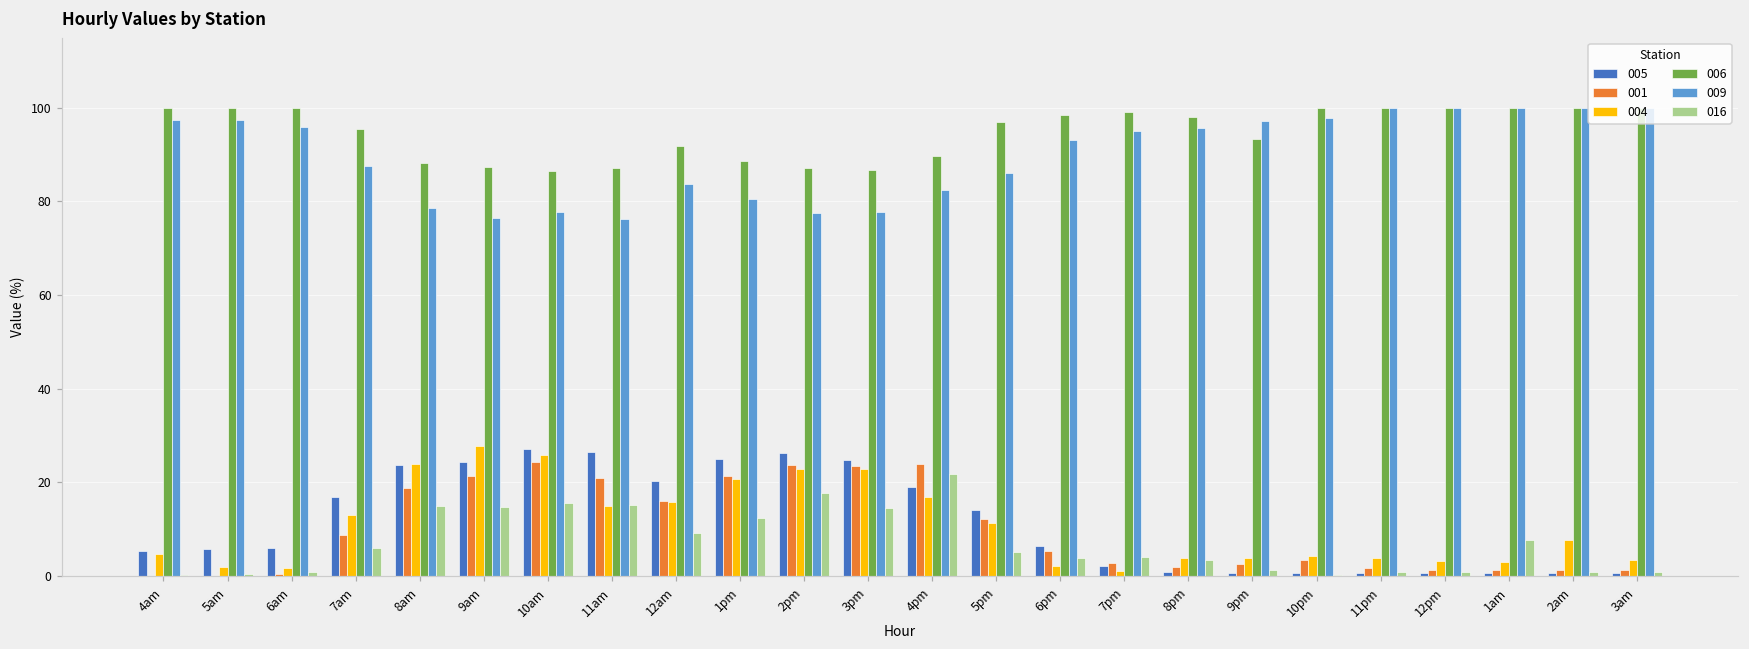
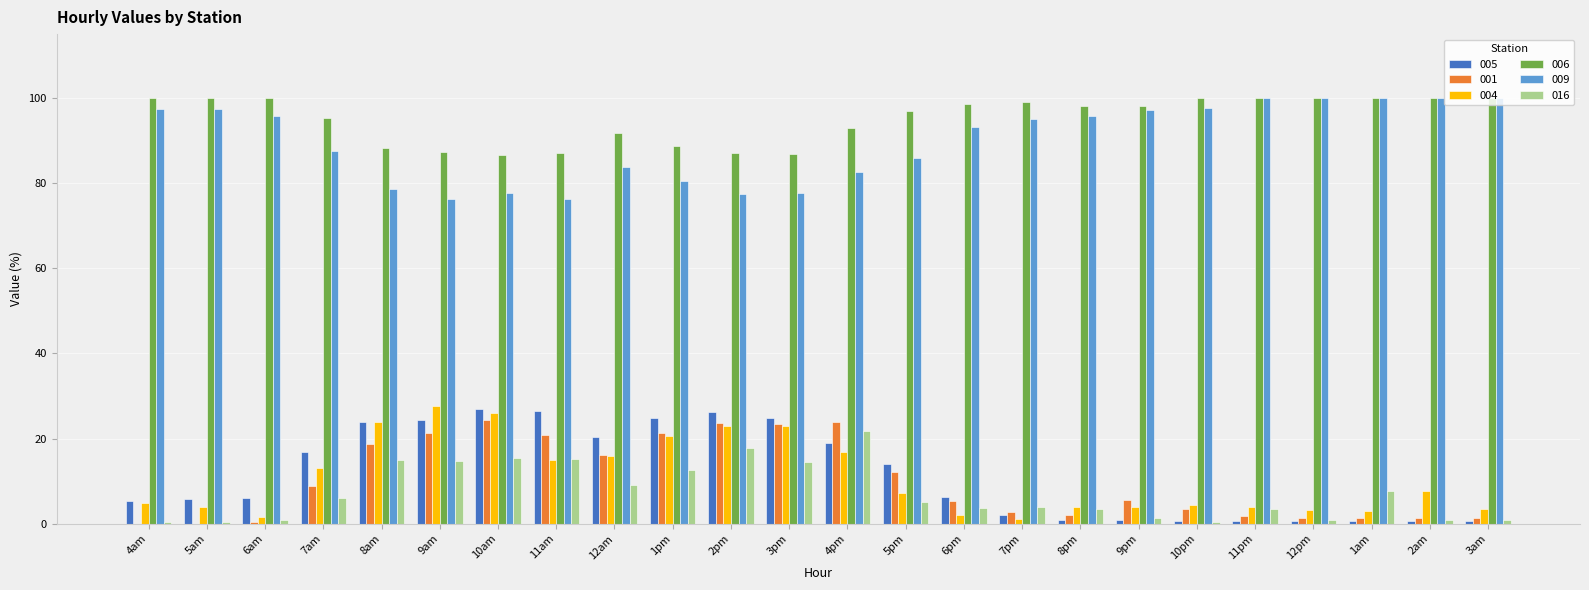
  {
    "001": {
      "4am": 0,
      "5am": 0,
      "7am": 9,
      "8am": 19,
      "9am": 21,
      "10am": 24,
      "11am": 21,
      "12am": 16,
      "1pm": 21,
      "2pm": 24,
      "3pm": 23,
      "4pm": 24,
      "5pm": 12,
      "6pm": 5,
      "7pm": 3,
      "8pm": 2,
-     "9pm": 3,
+     "9pm": 6,
      "10pm": 3,
      "11pm": 2,
      "12pm": 1,
      "1am": 1,
      "2am": 1,
      "3am": 1
    },
    "004": {
      "4am": 5,
-     "5am": 2,
+     "5am": 4,
      "6am": 2,
      "7am": 13,
      "8am": 24,
      "9am": 28,
      "10am": 26,
      "11am": 15,
      "12am": 16,
      "1pm": 21,
      "2pm": 23,
      "3pm": 23,
      "4pm": 17,
-     "5pm": 11,
+     "5pm": 7,
      "6pm": 2,
      "7pm": 1,
      "8pm": 4,
      "9pm": 4,
      "10pm": 4,
      "11pm": 4,
      "12pm": 3,
      "1am": 3,
      "2am": 8,
      "3am": 4
    },
    "006": {
      "4am": 100,
      "5am": 100,
      "6am": 100,
      "7am": 95,
      "8am": 88,
      "9am": 87,
      "10am": 87,
      "11am": 87,
      "12am": 92,
      "1pm": 89,
      "2pm": 87,
      "3pm": 87,
-     "4pm": 90,
+     "4pm": 93,
      "5pm": 97,
      "6pm": 99,
      "7pm": 99,
      "8pm": 98,
-     "9pm": 93,
+     "9pm": 98,
      "10pm": 100,
      "11pm": 100,
      "12pm": 100,
      "1am": 100,
      "2am": 100
    },
    "016": {
      "6am": 1,
      "7am": 6,
      "8am": 15,
      "9am": 15,
      "10am": 16,
      "11am": 15,
      "12am": 9,
      "1pm": 13,
      "2pm": 18,
      "3pm": 15,
      "4pm": 22,
      "5pm": 5,
      "6pm": 4,
      "7pm": 4,
      "8pm": 4,
      "9pm": 1,
-     "11pm": 1,
+     "11pm": 3,
      "12pm": 1,
      "1am": 8,
      "2am": 1,
      "3am": 1
    }
  }
